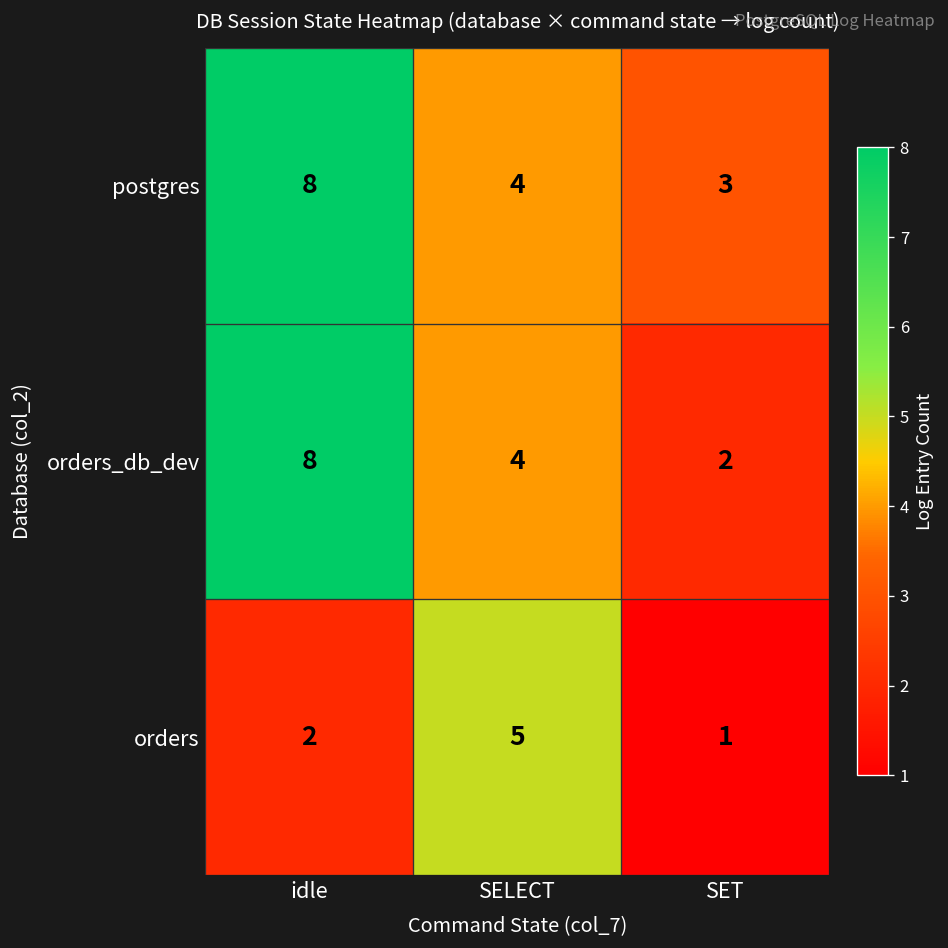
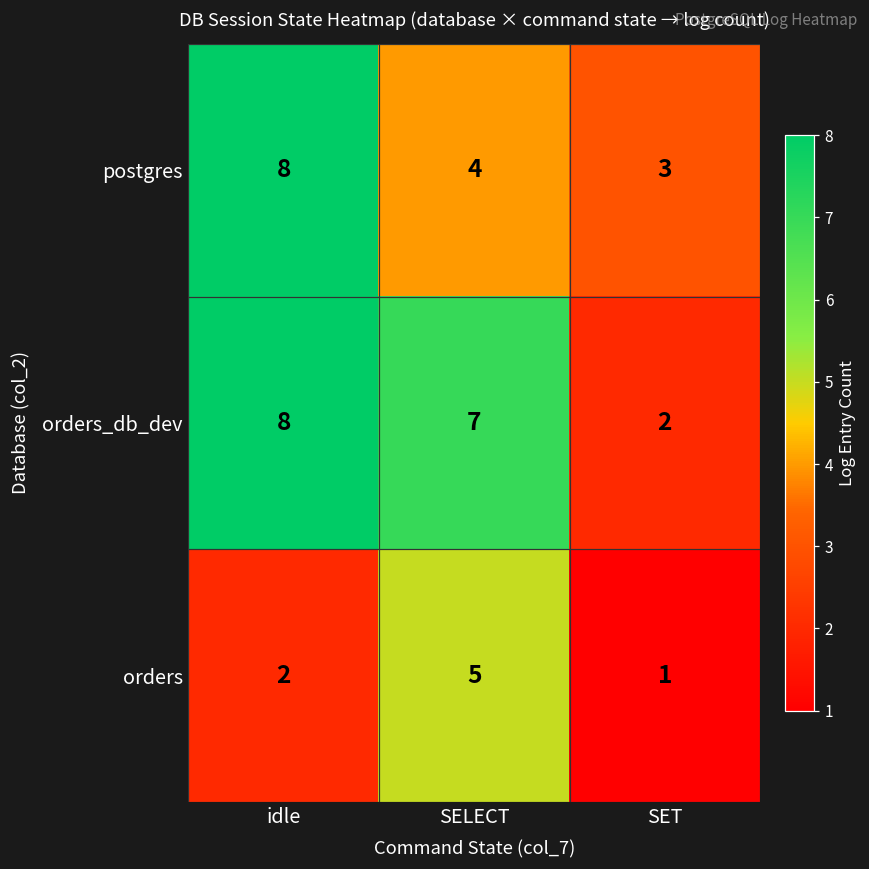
  {
    "postgres": {
      "idle": 8,
      "SELECT": 4,
      "SET": 3
    },
    "orders_db_dev": {
      "idle": 8,
-     "SELECT": 4,
+     "SELECT": 7,
      "SET": 2
    },
    "orders": {
      "idle": 2,
      "SELECT": 5,
      "SET": 1
    }
  }
